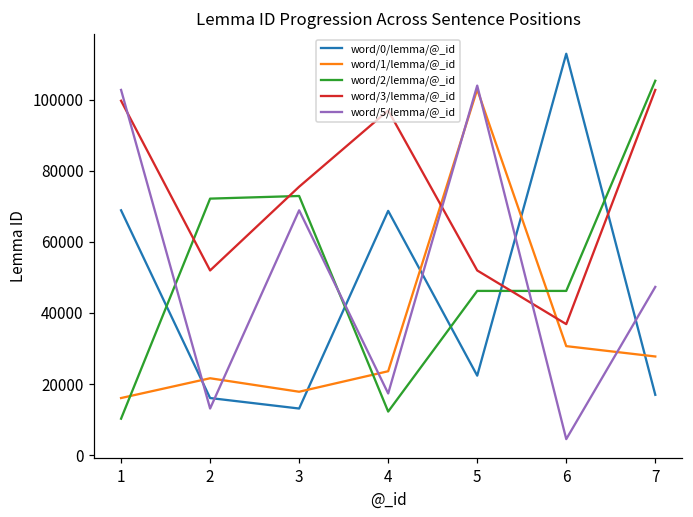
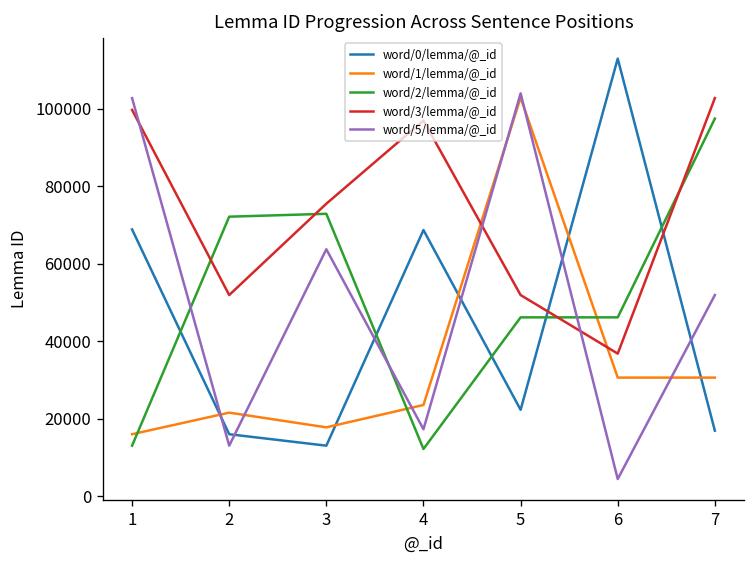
  {
    "word/0/lemma/@_id": {
      "1": 69000,
      "2": 16000,
      "3": 13000,
      "4": 69000,
      "5": 22000,
      "6": 113000,
      "7": 17000
    },
    "word/1/lemma/@_id": {
      "1": 16000,
      "2": 22000,
      "3": 18000,
      "4": 24000,
      "5": 103000,
      "6": 31000,
-     "7": 28000
+     "7": 31000
    },
    "word/2/lemma/@_id": {
-     "1": 10000,
+     "1": 13000,
      "2": 72000,
      "3": 73000,
      "4": 12000,
      "5": 46000,
      "6": 46000,
-     "7": 105000
+     "7": 97000
    },
    "word/3/lemma/@_id": {
      "1": 100000,
      "2": 52000,
      "3": 76000,
      "5": 52000,
      "6": 37000,
      "7": 103000
    },
    "word/5/lemma/@_id": {
      "1": 103000,
      "2": 13000,
-     "3": 69000,
+     "3": 64000,
      "4": 17000,
      "5": 104000,
      "6": 4000,
-     "7": 47000
+     "7": 52000
    }
  }
